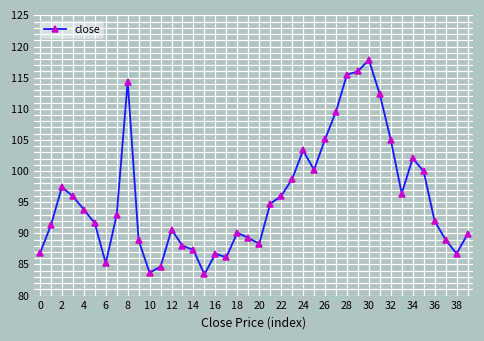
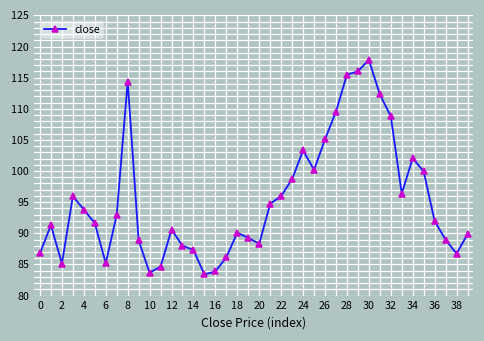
  {
    "0": 87,
-   "2": 97,
+   "2": 85,
    "4": 94,
    "6": 85,
    "8": 114,
    "10": 84,
    "12": 91,
    "14": 87,
-   "16": 87,
+   "16": 84,
    "18": 90,
    "20": 88,
    "22": 96,
    "24": 103,
    "26": 105,
    "28": 115,
    "30": 118,
-   "32": 105,
+   "32": 109,
    "34": 102,
    "36": 92,
    "38": 87
  }
